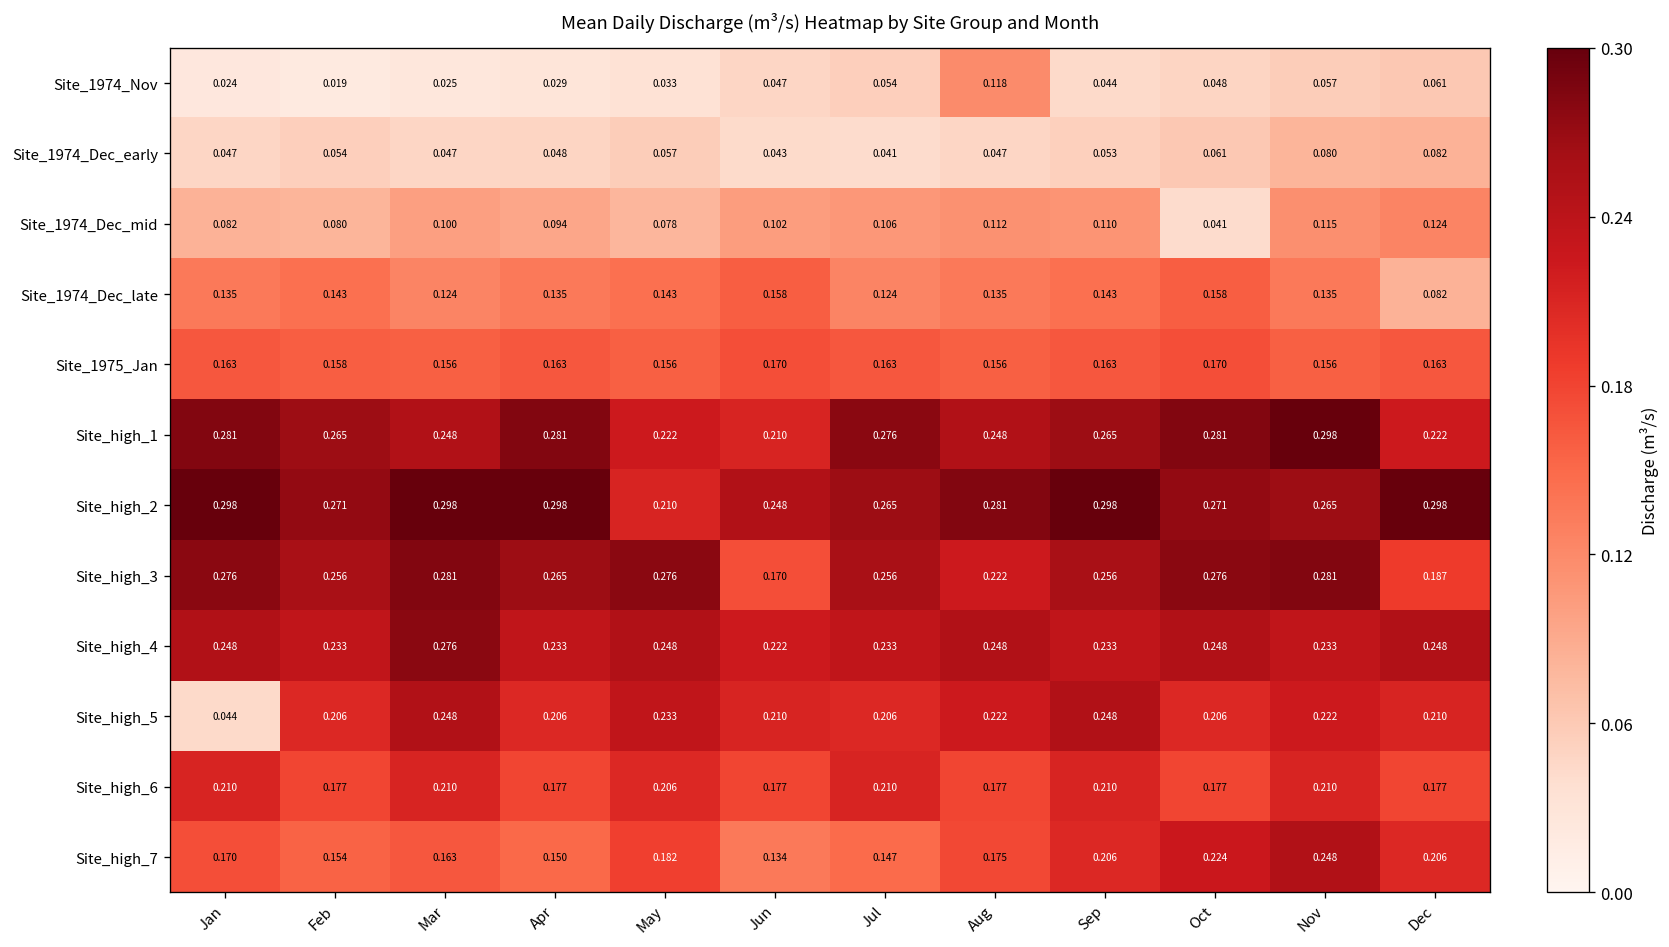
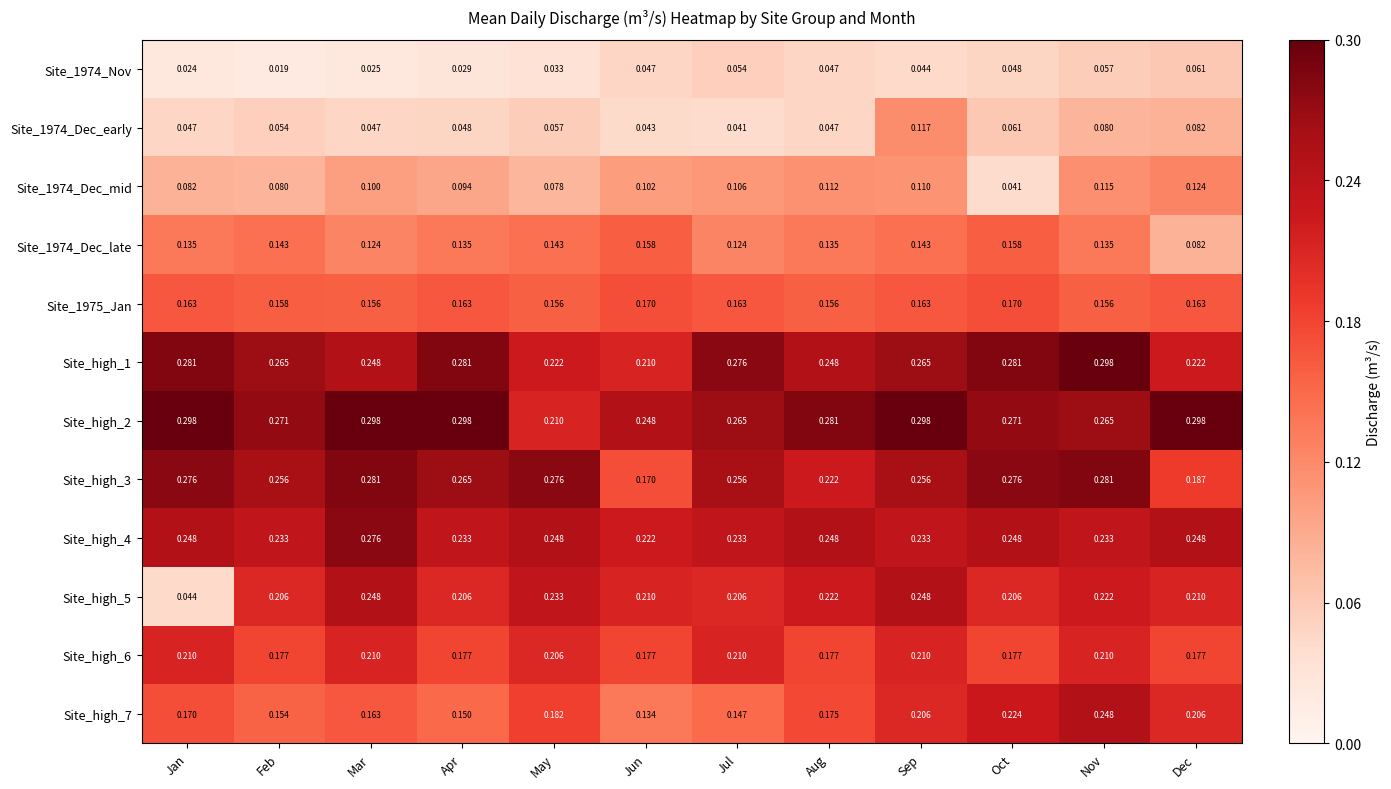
  {
    "Site_1974_Nov": {
      "Jan": 0.024,
      "Feb": 0.019,
      "Mar": 0.025,
      "Apr": 0.029,
      "May": 0.033,
      "Jun": 0.047,
      "Jul": 0.054,
-     "Aug": 0.118,
+     "Aug": 0.047,
      "Sep": 0.044,
      "Oct": 0.048,
      "Nov": 0.057,
      "Dec": 0.061
    },
    "Site_1974_Dec_early": {
      "Jan": 0.047,
      "Feb": 0.054,
      "Mar": 0.047,
      "Apr": 0.048,
      "May": 0.057,
      "Jun": 0.043,
      "Jul": 0.041,
      "Aug": 0.047,
-     "Sep": 0.053,
+     "Sep": 0.117,
      "Oct": 0.061,
      "Nov": 0.080,
      "Dec": 0.082
    },
    "Site_1974_Dec_mid": {
      "Jan": 0.082,
      "Feb": 0.080,
      "Mar": 0.100,
      "Apr": 0.094,
      "May": 0.078,
      "Jun": 0.102,
      "Jul": 0.106,
      "Aug": 0.112,
      "Sep": 0.110,
      "Oct": 0.041,
      "Nov": 0.115,
      "Dec": 0.124
    },
    "Site_1974_Dec_late": {
      "Jan": 0.135,
      "Feb": 0.143,
      "Mar": 0.124,
      "Apr": 0.135,
      "May": 0.143,
      "Jun": 0.158,
      "Jul": 0.124,
      "Aug": 0.135,
      "Sep": 0.143,
      "Oct": 0.158,
      "Nov": 0.135,
      "Dec": 0.082
    },
    "Site_1975_Jan": {
      "Jan": 0.163,
      "Feb": 0.158,
      "Mar": 0.156,
      "Apr": 0.163,
      "May": 0.156,
      "Jun": 0.170,
      "Jul": 0.163,
      "Aug": 0.156,
      "Sep": 0.163,
      "Oct": 0.170,
      "Nov": 0.156,
      "Dec": 0.163
    },
    "Site_high_1": {
      "Jan": 0.281,
      "Feb": 0.265,
      "Mar": 0.248,
      "Apr": 0.281,
      "May": 0.222,
      "Jun": 0.210,
      "Jul": 0.276,
      "Aug": 0.248,
      "Sep": 0.265,
      "Oct": 0.281,
      "Nov": 0.298,
      "Dec": 0.222
    },
    "Site_high_2": {
      "Jan": 0.298,
      "Feb": 0.271,
      "Mar": 0.298,
      "Apr": 0.298,
      "May": 0.210,
      "Jun": 0.248,
      "Jul": 0.265,
      "Aug": 0.281,
      "Sep": 0.298,
      "Oct": 0.271,
      "Nov": 0.265,
      "Dec": 0.298
    },
    "Site_high_3": {
      "Jan": 0.276,
      "Feb": 0.256,
      "Mar": 0.281,
      "Apr": 0.265,
      "May": 0.276,
      "Jun": 0.170,
      "Jul": 0.256,
      "Aug": 0.222,
      "Sep": 0.256,
      "Oct": 0.276,
      "Nov": 0.281,
      "Dec": 0.187
    },
    "Site_high_4": {
      "Jan": 0.248,
      "Feb": 0.233,
      "Mar": 0.276,
      "Apr": 0.233,
      "May": 0.248,
      "Jun": 0.222,
      "Jul": 0.233,
      "Aug": 0.248,
      "Sep": 0.233,
      "Oct": 0.248,
      "Nov": 0.233,
      "Dec": 0.248
    },
    "Site_high_5": {
      "Jan": 0.044,
      "Feb": 0.206,
      "Mar": 0.248,
      "Apr": 0.206,
      "May": 0.233,
      "Jun": 0.210,
      "Jul": 0.206,
      "Aug": 0.222,
      "Sep": 0.248,
      "Oct": 0.206,
      "Nov": 0.222,
      "Dec": 0.210
    },
    "Site_high_6": {
      "Jan": 0.210,
      "Feb": 0.177,
      "Mar": 0.210,
      "Apr": 0.177,
      "May": 0.206,
      "Jun": 0.177,
      "Jul": 0.210,
      "Aug": 0.177,
      "Sep": 0.210,
      "Oct": 0.177,
      "Nov": 0.210,
      "Dec": 0.177
    },
    "Site_high_7": {
      "Jan": 0.170,
      "Feb": 0.154,
      "Mar": 0.163,
      "Apr": 0.150,
      "May": 0.182,
      "Jun": 0.134,
      "Jul": 0.147,
      "Aug": 0.175,
      "Sep": 0.206,
      "Oct": 0.224,
      "Nov": 0.248,
      "Dec": 0.206
    }
  }
